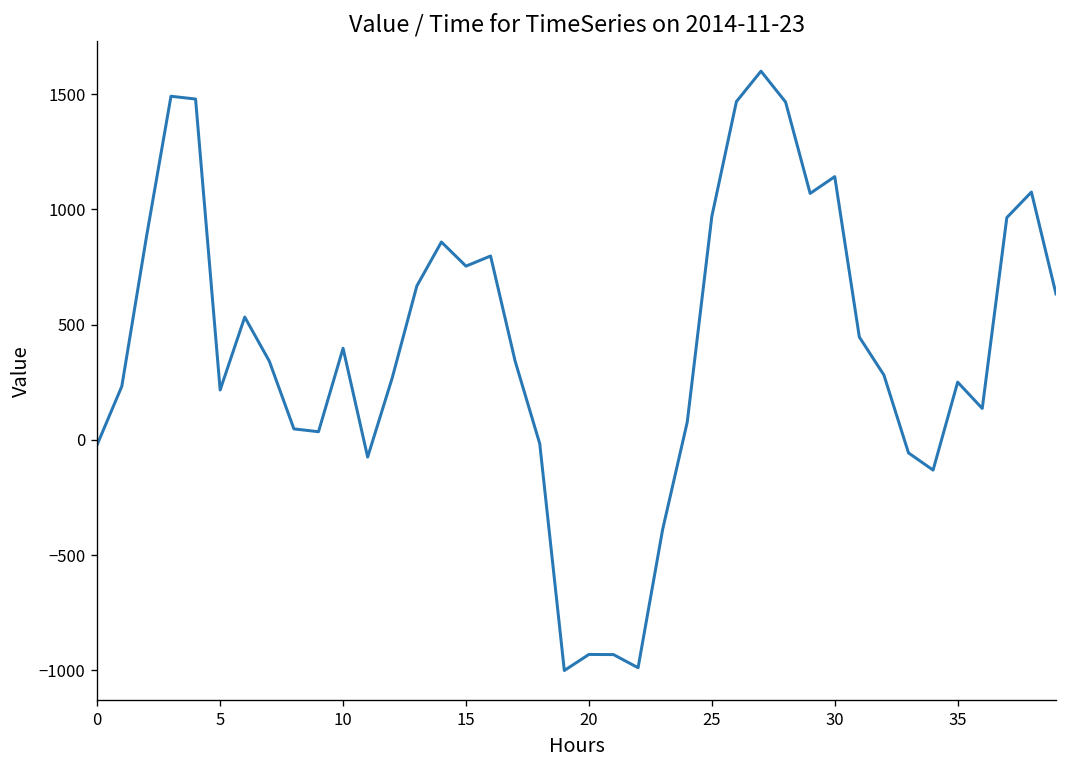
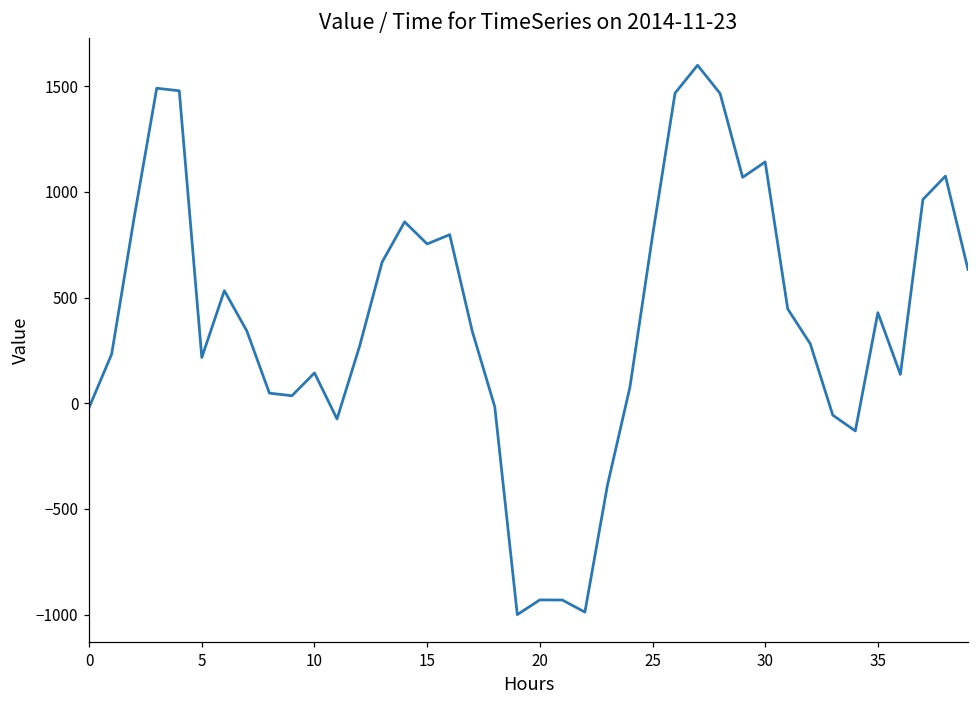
  {
    "0": -20,
    "5": 220,
-   "10": 400,
+   "10": 140,
    "15": 750,
    "20": -930,
-   "25": 970,
+   "25": 790,
    "30": 1140,
-   "35": 250
+   "35": 430
  }
